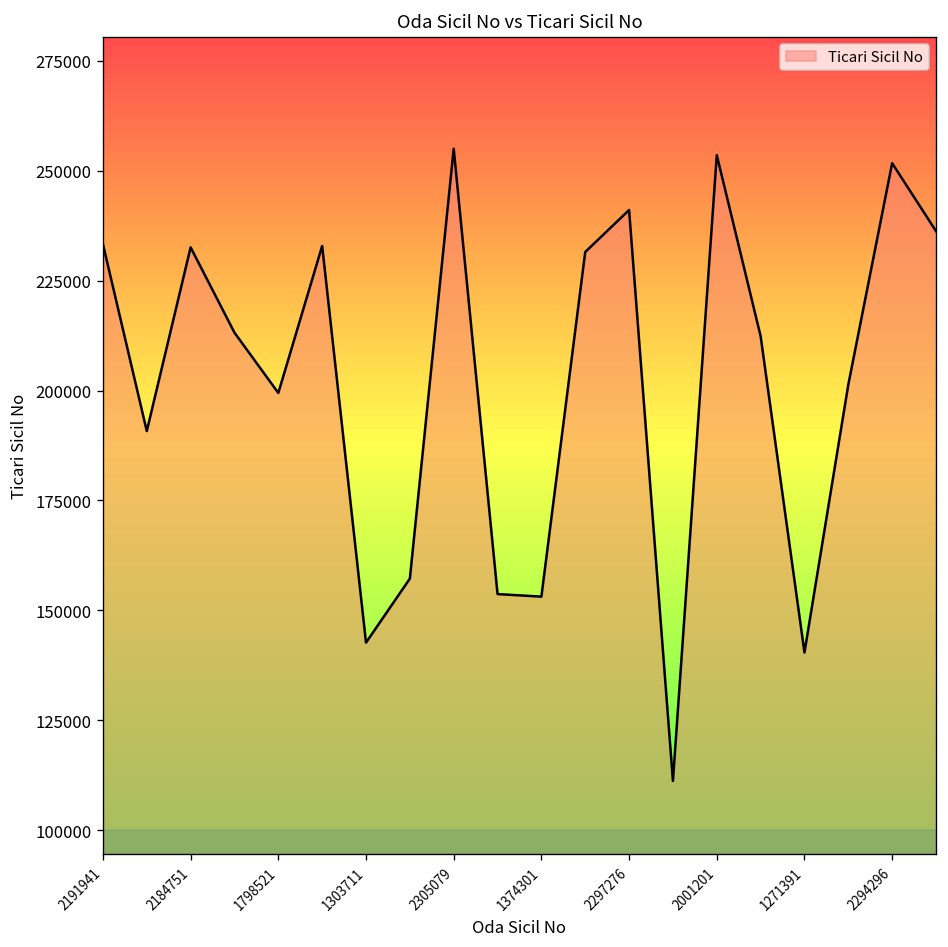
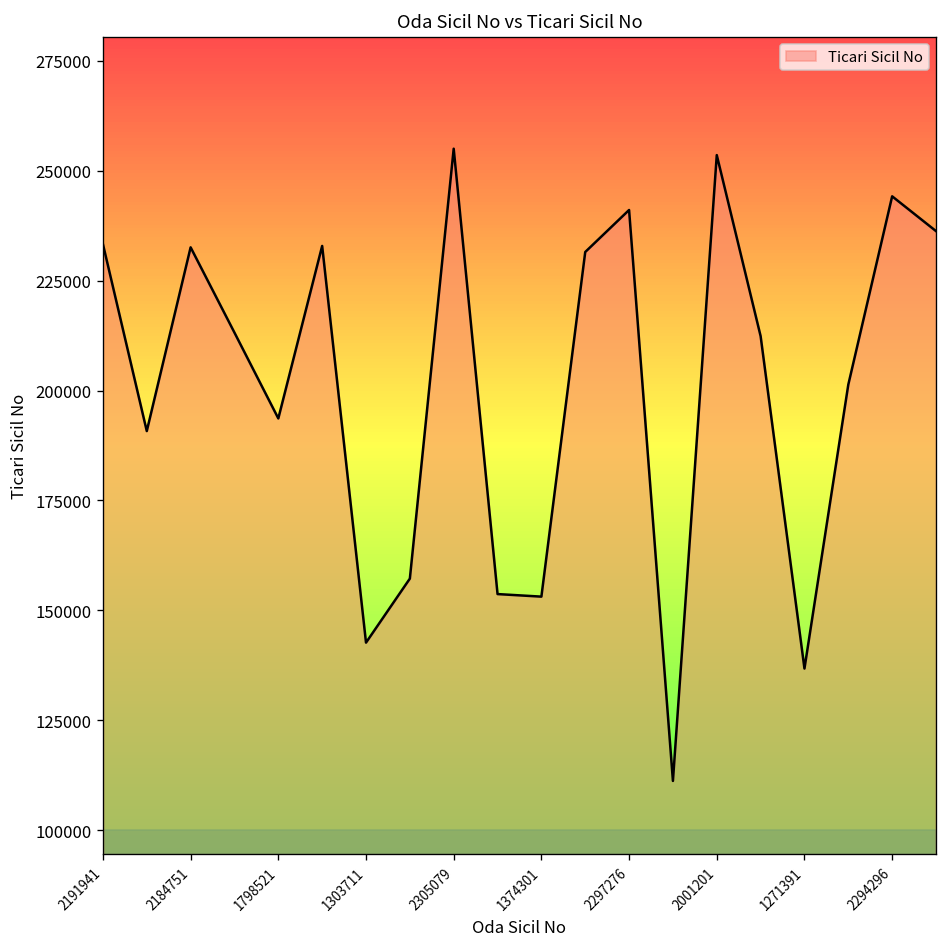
  {
    "2191941": 233000,
    "2184751": 233000,
-   "1798521": 199000,
+   "1798521": 194000,
    "1303711": 143000,
    "2305079": 255000,
    "1374301": 153000,
    "2297276": 241000,
    "2001201": 254000,
-   "1271391": 140000,
-   "2294296": 252000
+   "1271391": 137000,
+   "2294296": 244000
  }
